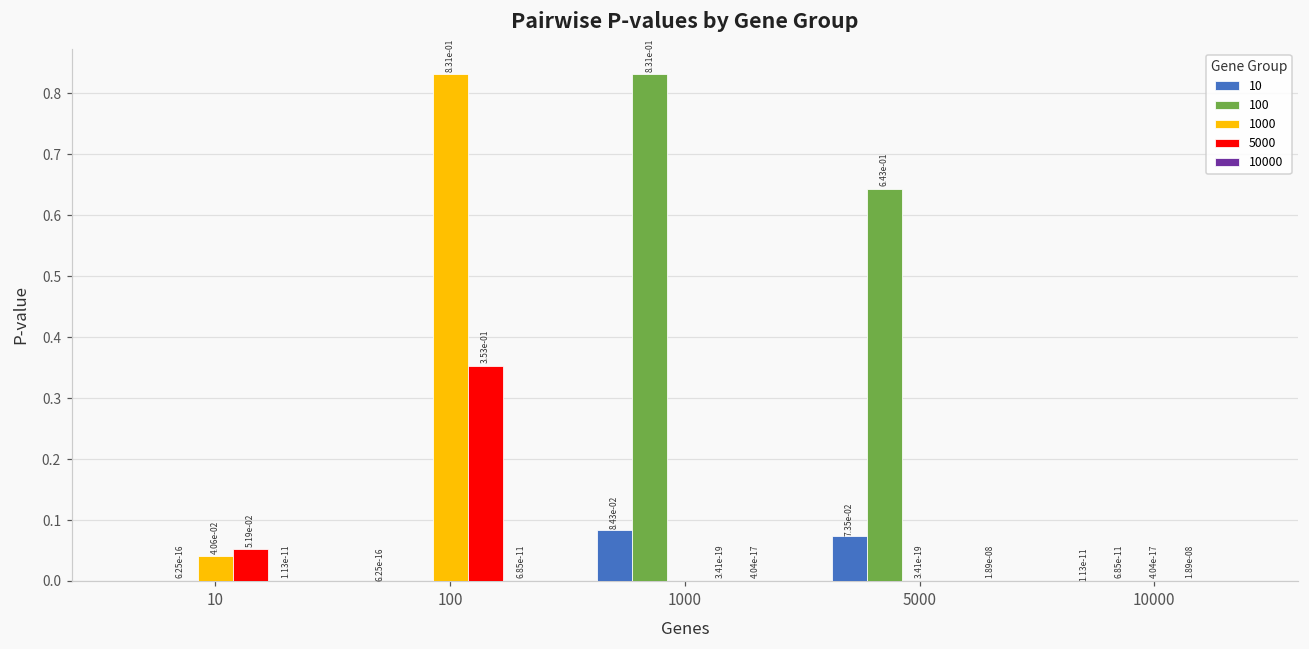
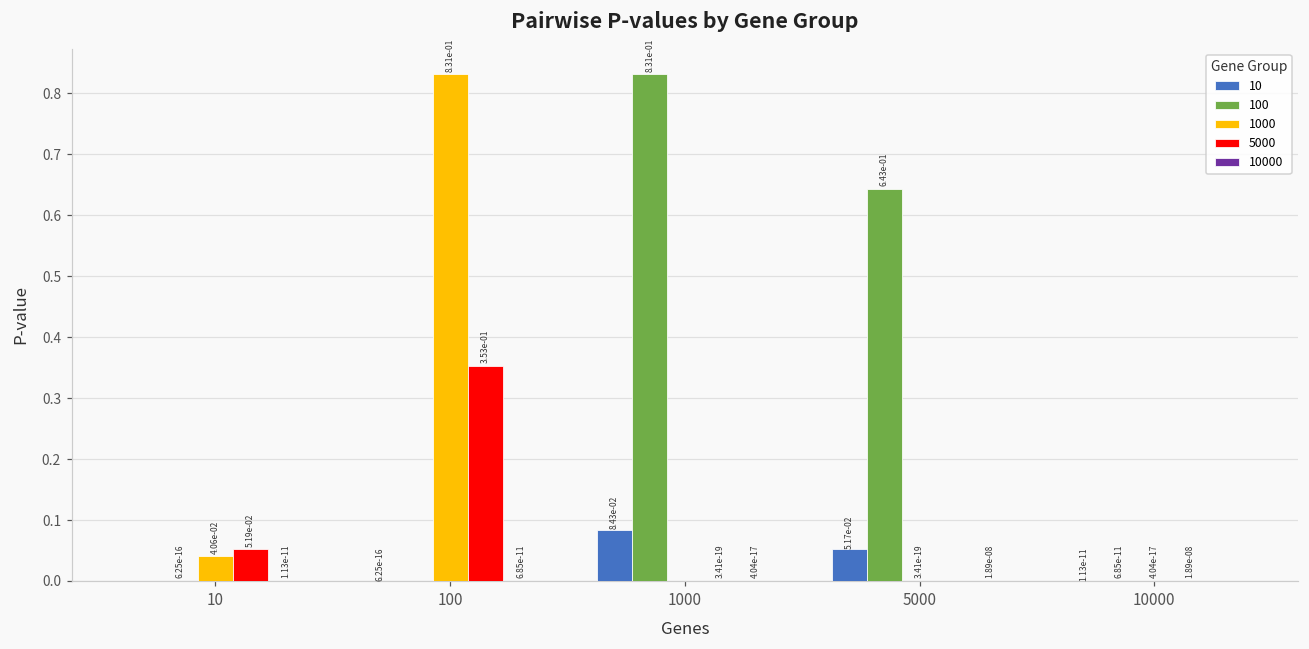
  {
    "10": {
      "100": "6.25e-16",
      "1000": "8.43e-02",
-     "5000": "7.35e-02",
+     "5000": "5.17e-02",
      "10000": "1.13e-11"
    },
    "100": {
      "10": "6.25e-16",
      "1000": "8.31e-01",
      "5000": "6.43e-01",
      "10000": "6.85e-11"
    },
    "1000": {
      "10": "4.06e-02",
      "100": "8.31e-01",
      "5000": "3.41e-19",
      "10000": "4.04e-17"
    },
    "5000": {
      "10": "5.19e-02",
      "100": "3.53e-01",
      "1000": "3.41e-19",
      "10000": "1.89e-08"
    },
    "10000": {
      "10": "1.13e-11",
      "100": "6.85e-11",
      "1000": "4.04e-17",
      "5000": "1.89e-08"
    }
  }
